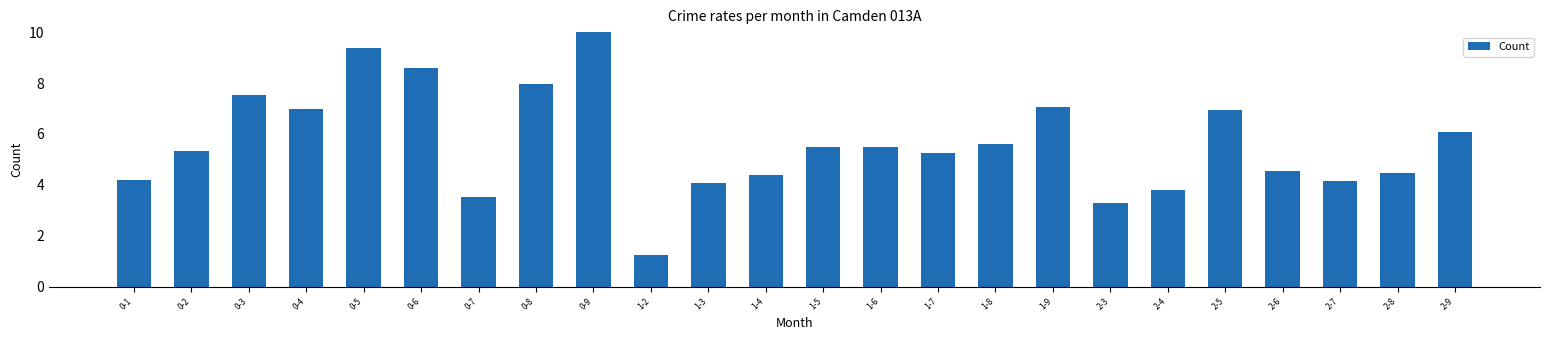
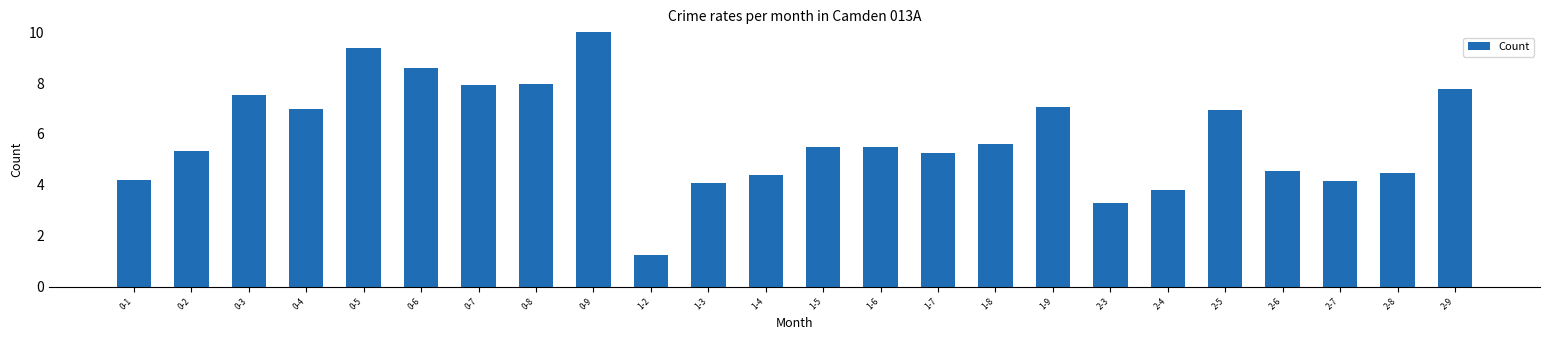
  {
    "0-1": 4.2,
    "0-2": 5.3,
    "0-3": 7.5,
    "0-4": 7.0,
    "0-5": 9.4,
    "0-6": 8.6,
-   "0-7": 3.5,
+   "0-7": 7.9,
    "0-8": 8.0,
    "0-9": 10.0,
    "1-2": 1.3,
    "1-3": 4.1,
    "1-4": 4.4,
    "1-5": 5.5,
    "1-6": 5.5,
    "1-7": 5.2,
    "1-8": 5.6,
    "1-9": 7.0,
    "2-3": 3.3,
    "2-4": 3.8,
    "2-5": 7.0,
    "2-6": 4.6,
    "2-7": 4.2,
    "2-8": 4.5,
-   "2-9": 6.1
+   "2-9": 7.8
  }
